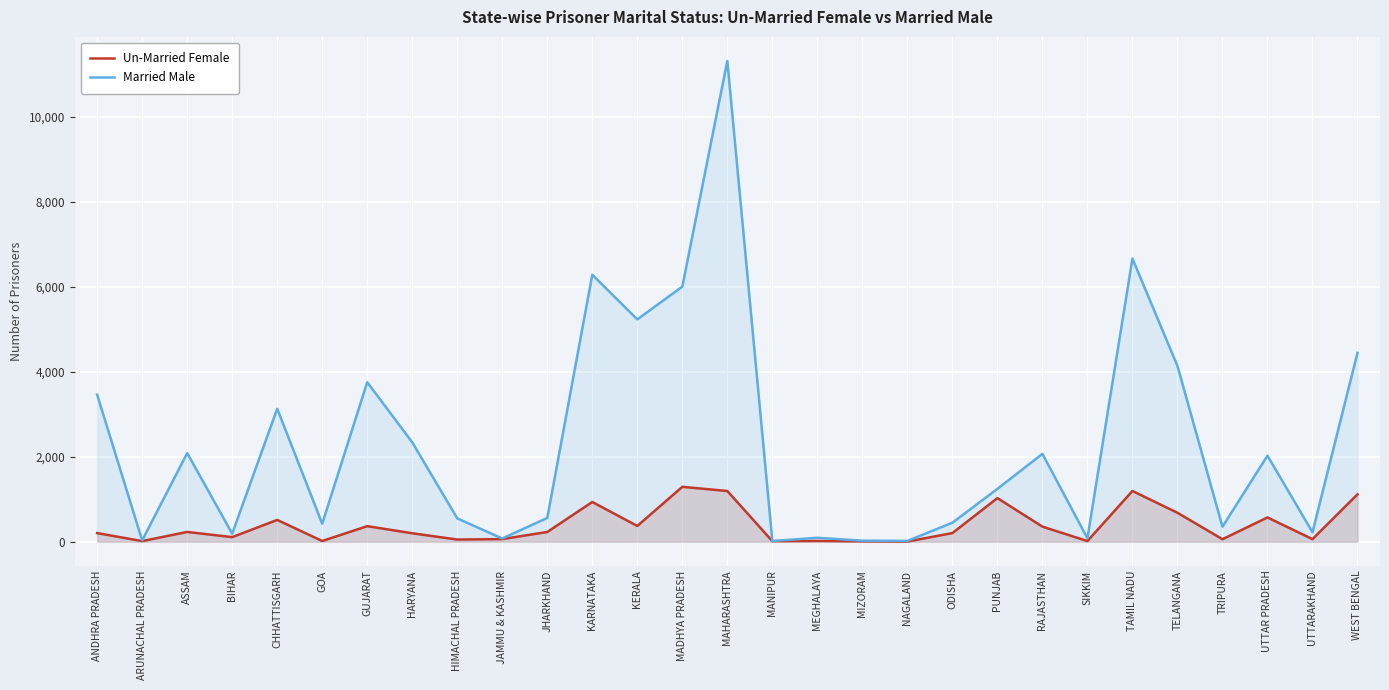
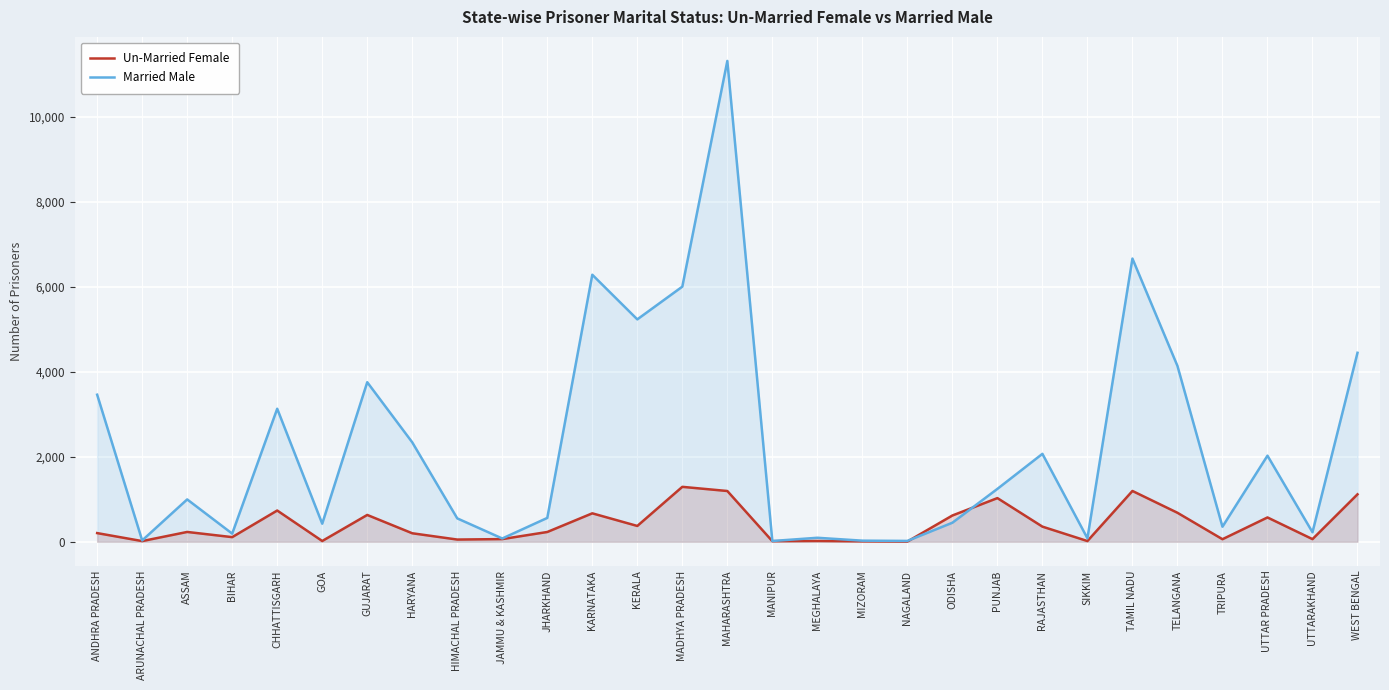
  {
    "Un-Married Female": {
      "ANDHRA PRADESH": "200",
      "ASSAM": "200",
      "BIHAR": "100",
-     "CHHATTISGARH": "500",
+     "CHHATTISGARH": "700",
      "GOA": "0",
-     "GUJARAT": "400",
+     "GUJARAT": "600",
      "HARYANA": "200",
      "HIMACHAL PRADESH": "100",
      "JHARKHAND": "200",
-     "KARNATAKA": "900",
+     "KARNATAKA": "700",
      "KERALA": "400",
      "MADHYA PRADESH": "1,300",
      "MAHARASHTRA": "1,200",
      "MEGHALAYA": "0",
-     "ODISHA": "200",
+     "ODISHA": "600",
      "PUNJAB": "1,000",
      "RAJASTHAN": "400",
      "SIKKIM": "0",
      "TAMIL NADU": "1,200",
      "TELANGANA": "700",
      "TRIPURA": "100",
      "UTTAR PRADESH": "600",
      "UTTARAKHAND": "100",
      "WEST BENGAL": "1,100"
    },
    "Married Male": {
      "ANDHRA PRADESH": "3,500",
-     "ASSAM": "2,100",
+     "ASSAM": "1,000",
      "BIHAR": "200",
      "CHHATTISGARH": "3,100",
      "GOA": "400",
      "GUJARAT": "3,800",
      "HARYANA": "2,300",
      "HIMACHAL PRADESH": "500",
      "JHARKHAND": "600",
      "KARNATAKA": "6,300",
      "KERALA": "5,200",
      "MADHYA PRADESH": "6,000",
      "MAHARASHTRA": "11,300",
      "MEGHALAYA": "100",
      "ODISHA": "400",
      "PUNJAB": "1,200",
      "RAJASTHAN": "2,100",
      "SIKKIM": "100",
      "TAMIL NADU": "6,700",
      "TELANGANA": "4,100",
      "TRIPURA": "400",
      "UTTAR PRADESH": "2,000",
      "UTTARAKHAND": "200",
      "WEST BENGAL": "4,400"
    }
  }
